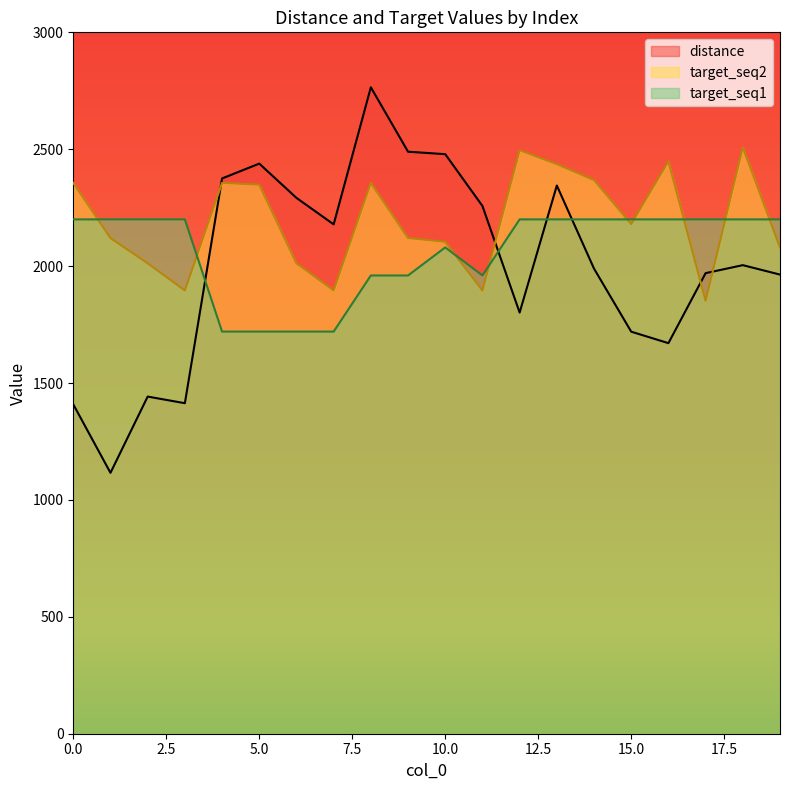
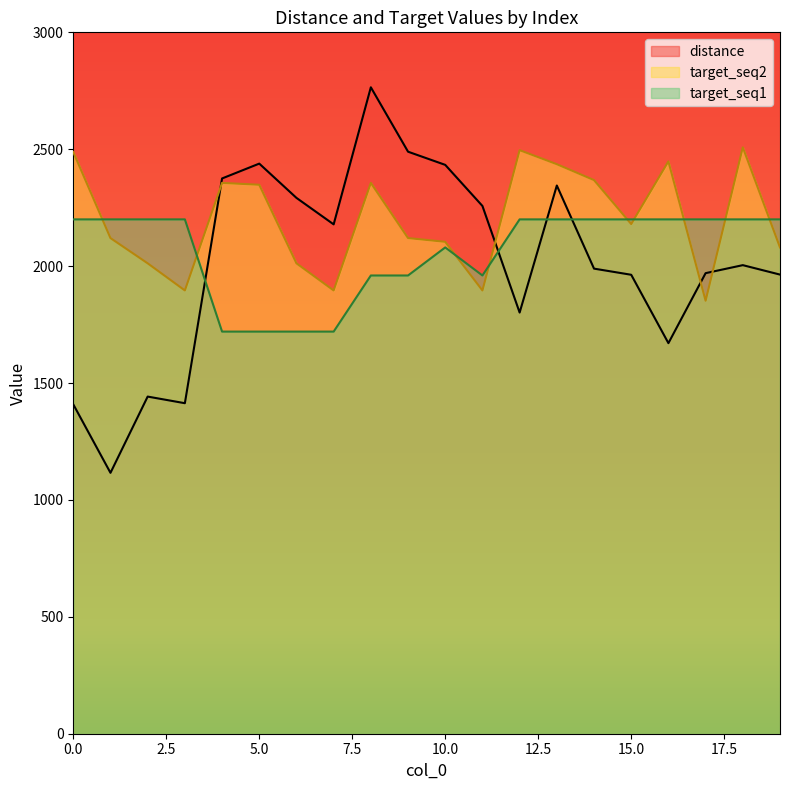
  {
    "distance": {
      "0.0": 1410,
      "5.0": 2440,
-     "10.0": 2480,
-     "15.0": 1720
+     "10.0": 2430,
+     "15.0": 1960
    },
    "target_seq2": {
-     "0.0": 2360,
+     "0.0": 2490,
      "5.0": 2350,
      "10.0": 2100,
      "15.0": 2180
    },
    "target_seq1": {
      "0.0": 2200,
      "5.0": 1720,
      "10.0": 2080,
      "15.0": 2200
    }
  }
